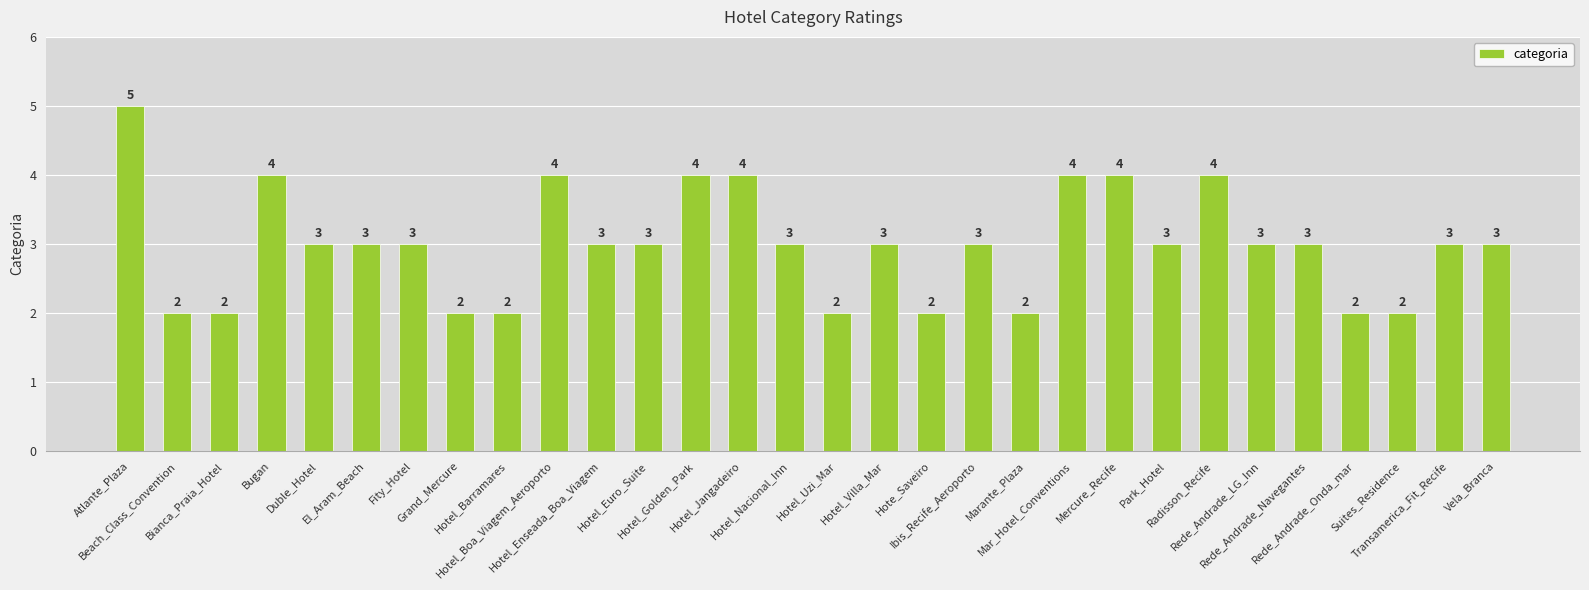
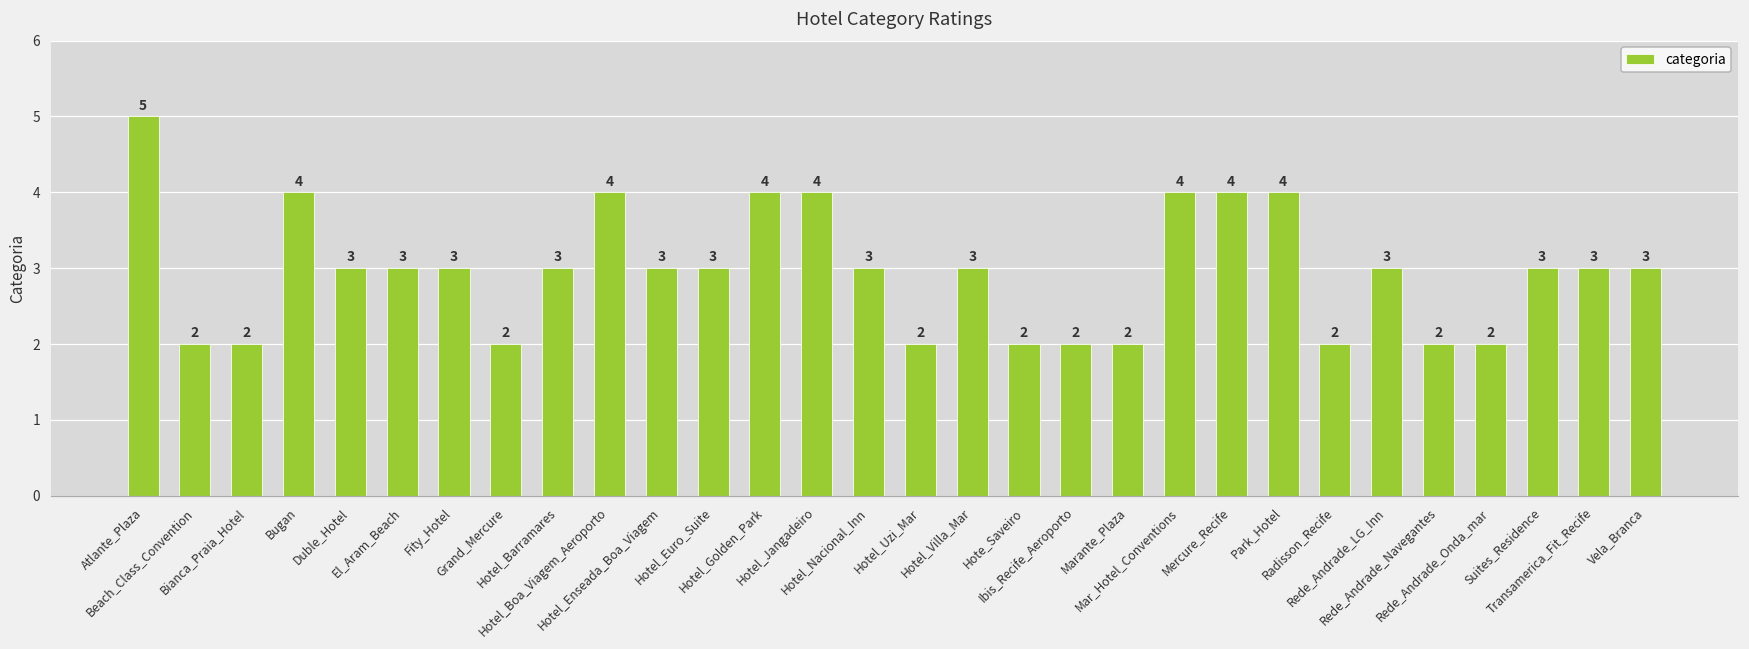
  {
    "Atlante_Plaza": 5,
    "Beach_Class_Convention": 2,
    "Bianca_Praia_Hotel": 2,
    "Bugan": 4,
    "Duble_Hotel": 3,
    "El_Aram_Beach": 3,
    "Fity_Hotel": 3,
    "Grand_Mercure": 2,
-   "Hotel_Barramares": 2,
+   "Hotel_Barramares": 3,
    "Hotel_Boa_Viagem_Aeroporto": 4,
    "Hotel_Enseada_Boa_Viagem": 3,
    "Hotel_Euro_Suite": 3,
    "Hotel_Golden_Park": 4,
    "Hotel_Jangadeiro": 4,
    "Hotel_Nacional_Inn": 3,
    "Hotel_Uzi_Mar": 2,
    "Hotel_Villa_Mar": 3,
    "Hote_Saveiro": 2,
-   "Ibis_Recife_Aeroporto": 3,
+   "Ibis_Recife_Aeroporto": 2,
    "Marante_Plaza": 2,
    "Mar_Hotel_Conventions": 4,
    "Mercure_Recife": 4,
-   "Park_Hotel": 3,
-   "Radisson_Recife": 4,
+   "Park_Hotel": 4,
+   "Radisson_Recife": 2,
    "Rede_Andrade_LG_Inn": 3,
-   "Rede_Andrade_Navegantes": 3,
+   "Rede_Andrade_Navegantes": 2,
    "Rede_Andrade_Onda_mar": 2,
-   "Suites_Residence": 2,
+   "Suites_Residence": 3,
    "Transamerica_Fit_Recife": 3,
    "Vela_Branca": 3
  }
